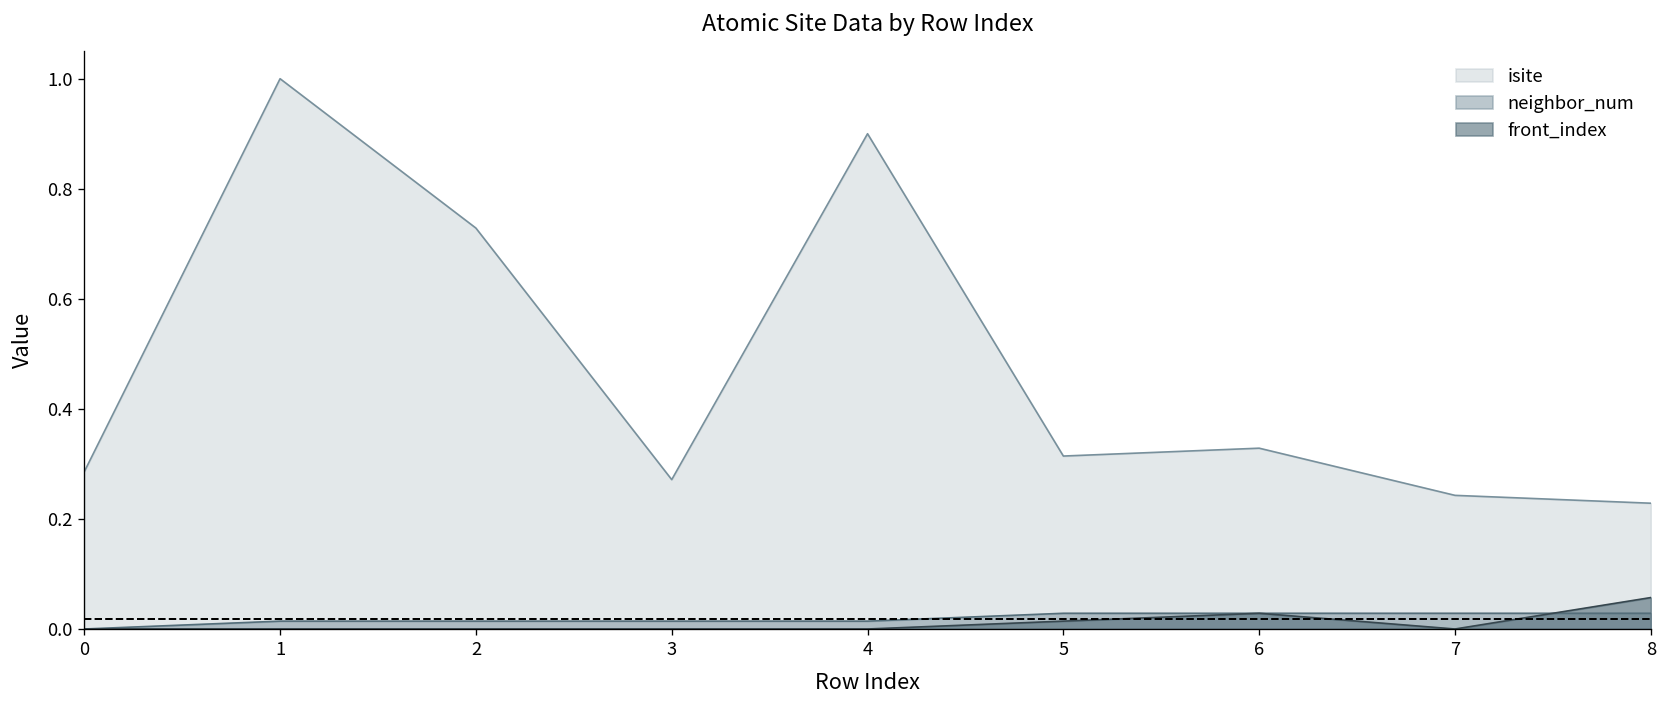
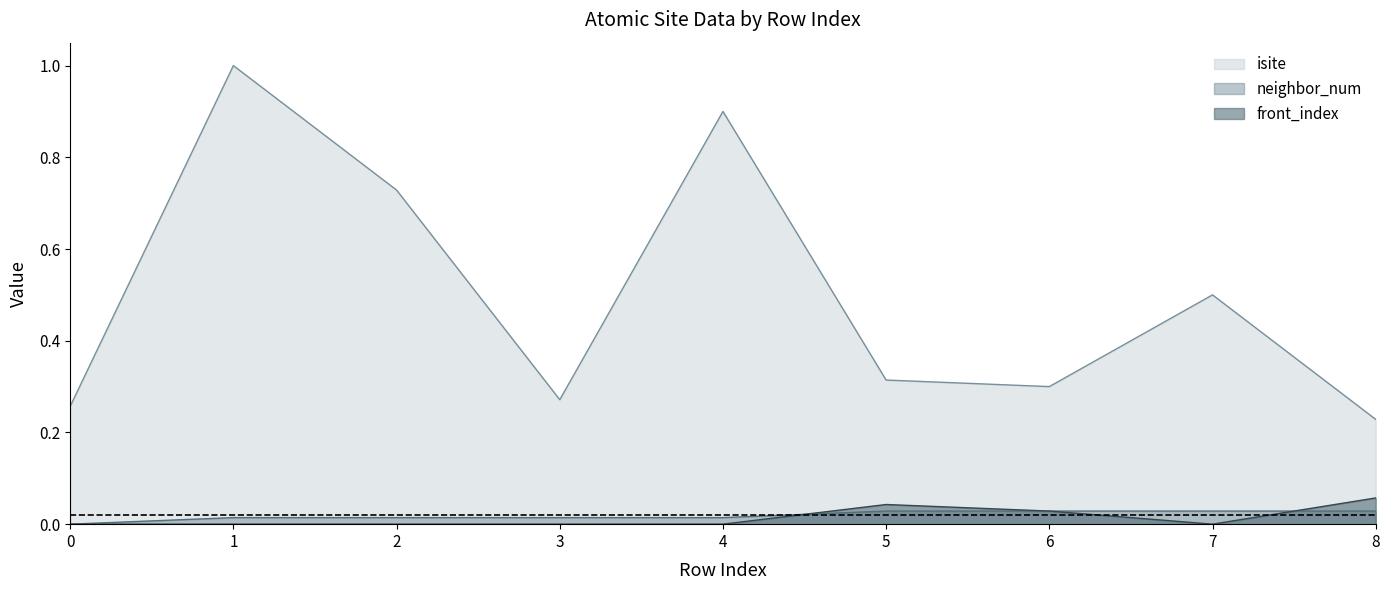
  {
    "isite": {
-     "0": 0.29,
+     "0": 0.26,
      "1": 1.00,
      "2": 0.73,
      "3": 0.27,
      "4": 0.90,
      "5": 0.31,
-     "6": 0.33,
-     "7": 0.24,
+     "6": 0.30,
+     "7": 0.50,
      "8": 0.23
    },
    "neighbor_num": {
      "1": 0.01,
      "2": 0.01,
      "3": 0.01,
      "4": 0.01,
      "5": 0.03,
      "7": 0.03,
      "8": 0.03
    },
    "front_index": {
      "1": 0.00,
      "2": 0.00,
      "3": 0.00,
      "4": 0.00,
-     "5": 0.01,
+     "5": 0.04,
      "7": 0.00,
      "8": 0.06
    }
  }
